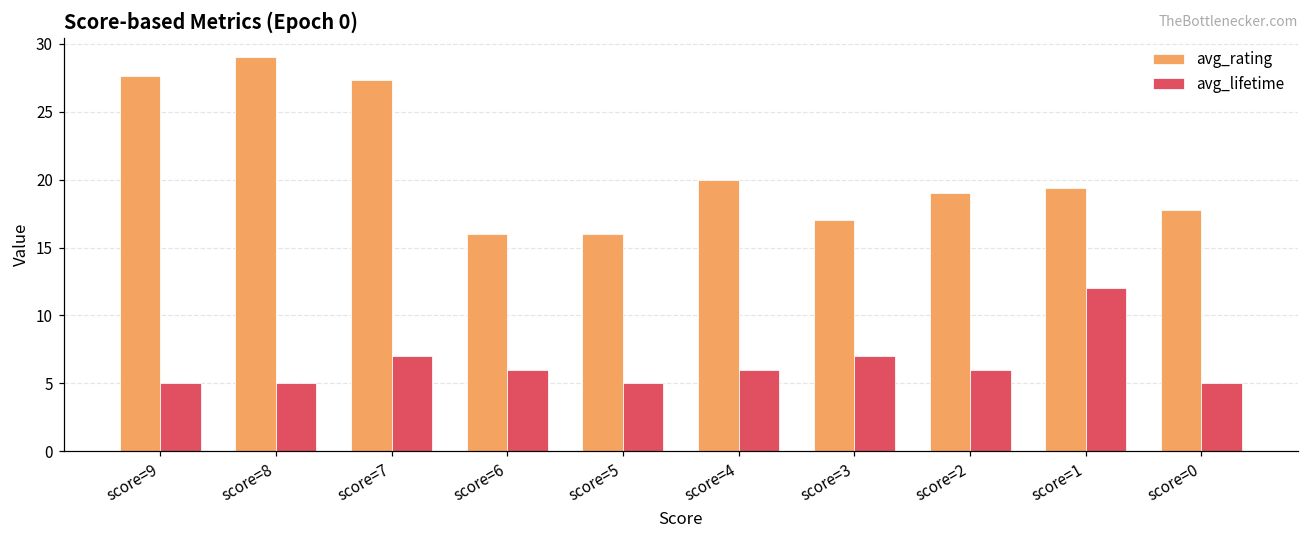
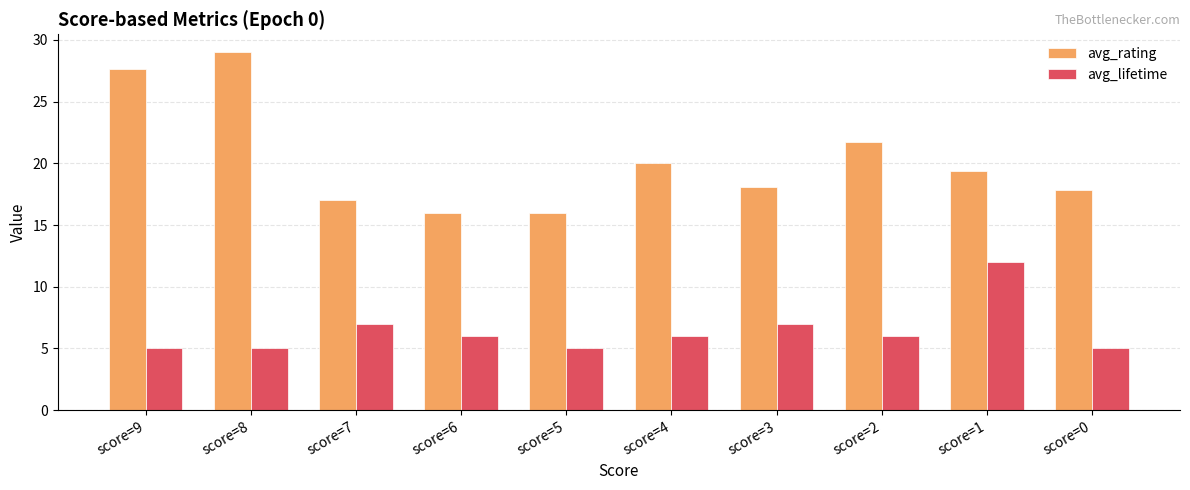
  {
    "avg_rating": {
      "score=9": 27.6,
      "score=8": 29.0,
-     "score=7": 27.3,
+     "score=7": 17.0,
      "score=6": 16.0,
      "score=5": 16.0,
      "score=4": 20.0,
-     "score=3": 17.0,
-     "score=2": 19.0,
+     "score=3": 18.1,
+     "score=2": 21.7,
      "score=1": 19.4,
      "score=0": 17.8
    },
    "avg_lifetime": {
      "score=9": 5.0,
      "score=8": 5.0,
      "score=7": 7.0,
      "score=6": 6.0,
      "score=5": 5.0,
      "score=4": 6.0,
      "score=3": 7.0,
      "score=2": 6.0,
      "score=1": 12.0,
      "score=0": 5.0
    }
  }
